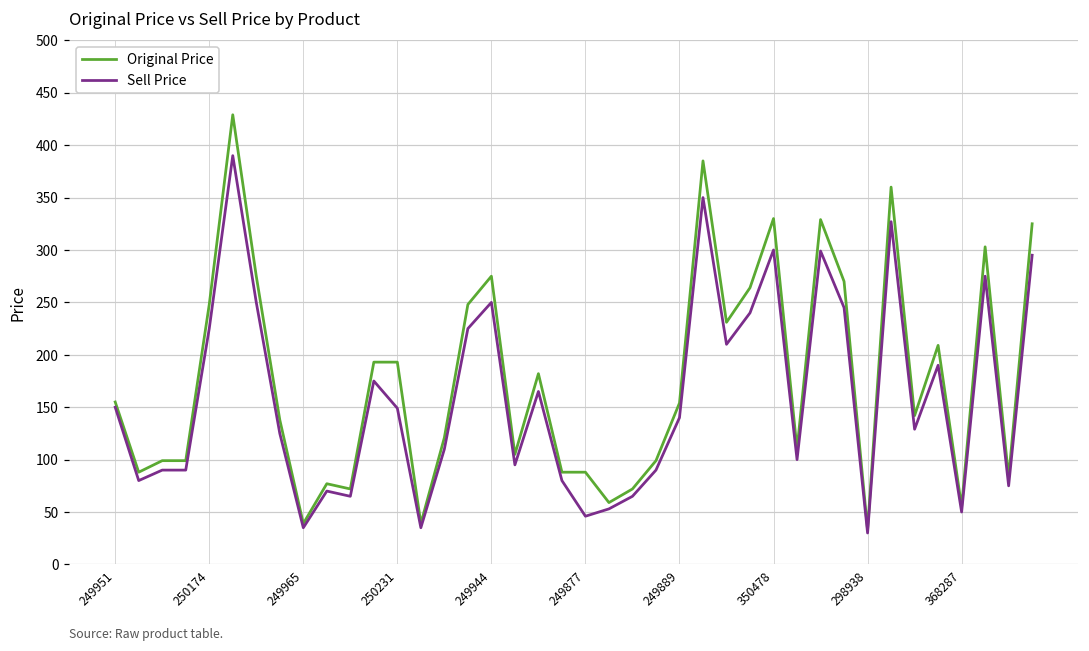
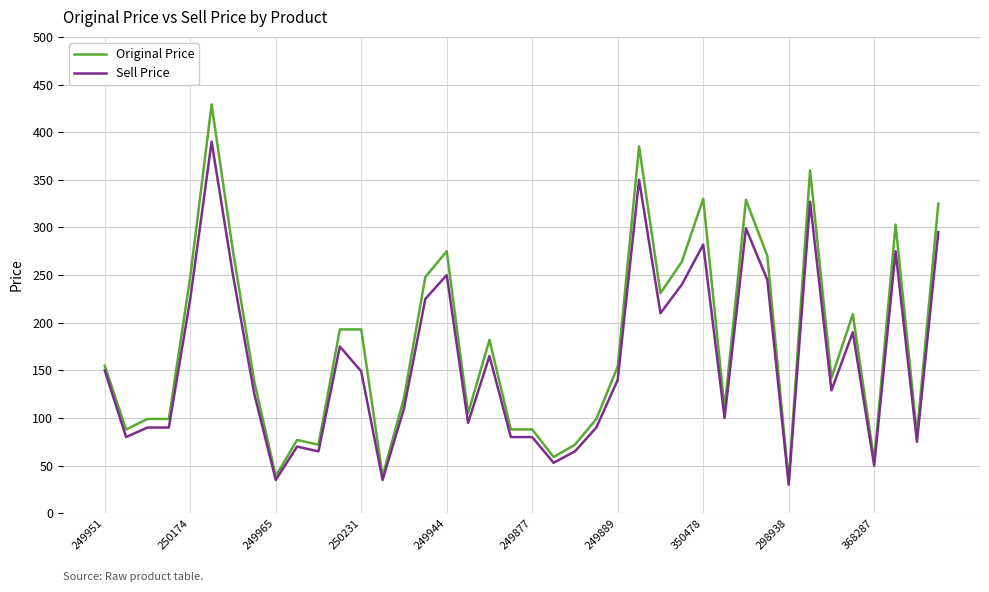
  {
    "Original Price": {
      "249951": 160,
      "250174": 250,
      "249965": 40,
      "250231": 190,
      "249944": 280,
      "249877": 90,
      "249889": 150,
      "350478": 330,
      "298938": 30,
      "368287": 60
    },
    "Sell Price": {
      "249951": 150,
      "250174": 230,
      "249965": 40,
      "250231": 150,
      "249944": 250,
-     "249877": 50,
+     "249877": 80,
      "249889": 140,
-     "350478": 300,
+     "350478": 280,
      "298938": 30,
      "368287": 50
    }
  }
